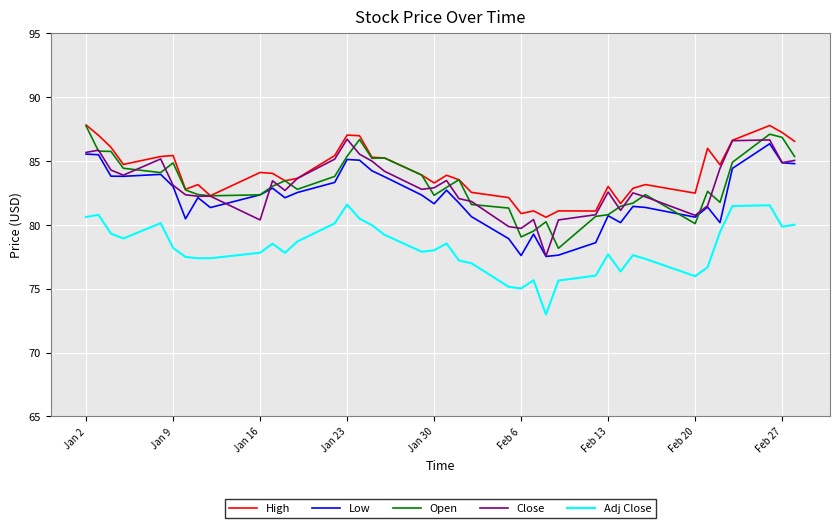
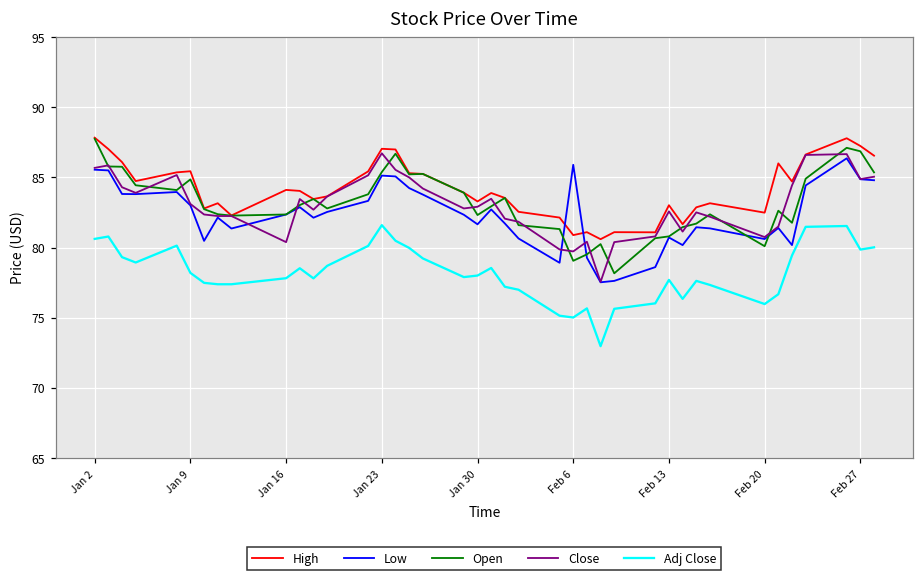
  {
    "High": {
      "Jan 9": 85.4,
      "Jan 16": 84.1,
      "Jan 23": 87.0,
      "Jan 30": 83.3,
      "Feb 6": 80.9,
      "Feb 13": 83.0,
      "Feb 20": 82.5,
      "Feb 27": 87.2
    },
    "Low": {
      "Jan 23": 85.1,
      "Jan 30": 81.7,
-     "Feb 6": 77.6
+     "Feb 6": 85.9
    },
    "Open": {
      "Jan 9": 84.9,
      "Jan 23": 85.4,
      "Jan 30": 82.3,
      "Feb 6": 79.1,
      "Feb 20": 80.1,
      "Feb 27": 86.9
    },
    "Close": {
      "Jan 16": 80.4,
      "Jan 23": 86.7,
      "Jan 30": 82.9,
      "Feb 6": 79.7,
      "Feb 13": 82.6
    },
    "Adj Close": {
      "Jan 2": 80.6,
      "Jan 9": 78.2,
      "Jan 16": 77.8,
      "Jan 23": 81.6,
      "Jan 30": 78.0,
      "Feb 6": 75.0,
      "Feb 13": 77.7,
      "Feb 20": 76.0,
      "Feb 27": 79.9
    }
  }
